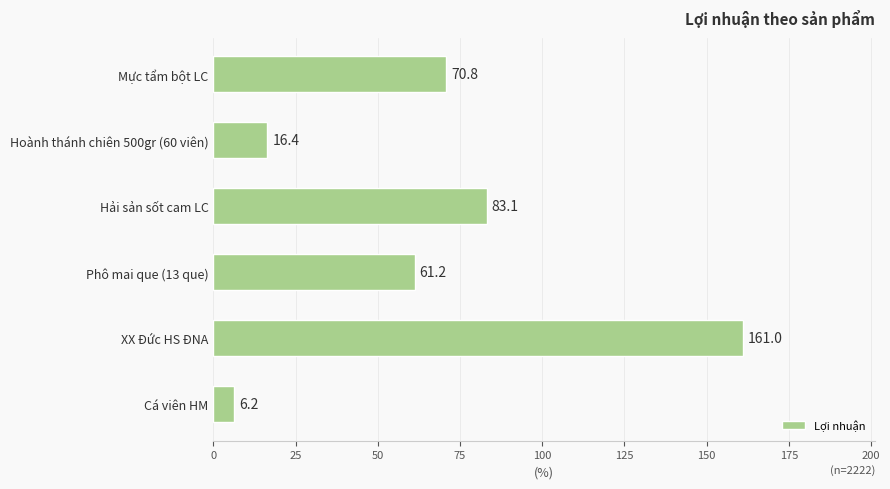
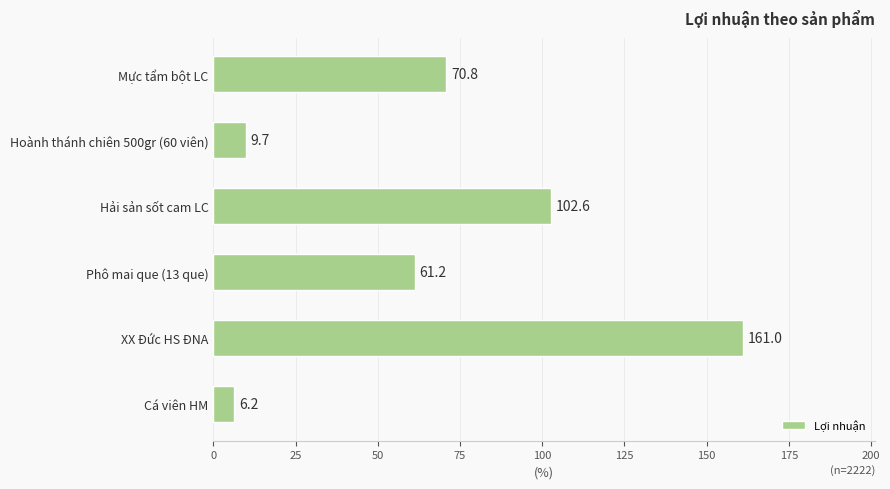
  {
    "Mực tẩm bột LC": 70.8,
-   "Hoành thánh chiên 500gr (60 viên)": 16.4,
-   "Hải sản sốt cam LC": 83.1,
+   "Hoành thánh chiên 500gr (60 viên)": 9.7,
+   "Hải sản sốt cam LC": 102.6,
    "Phô mai que (13 que)": 61.2,
    "XX Đức HS ĐNA": 161.0,
    "Cá viên HM": 6.2
  }
